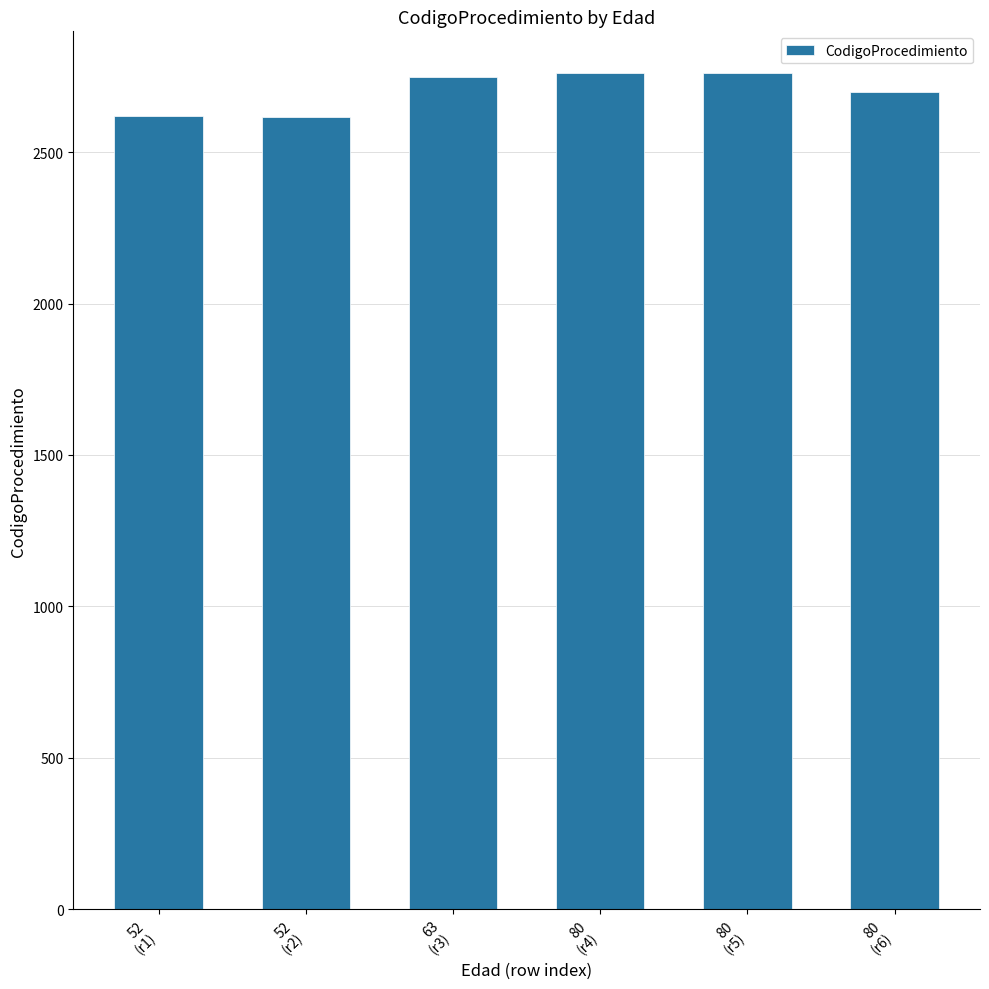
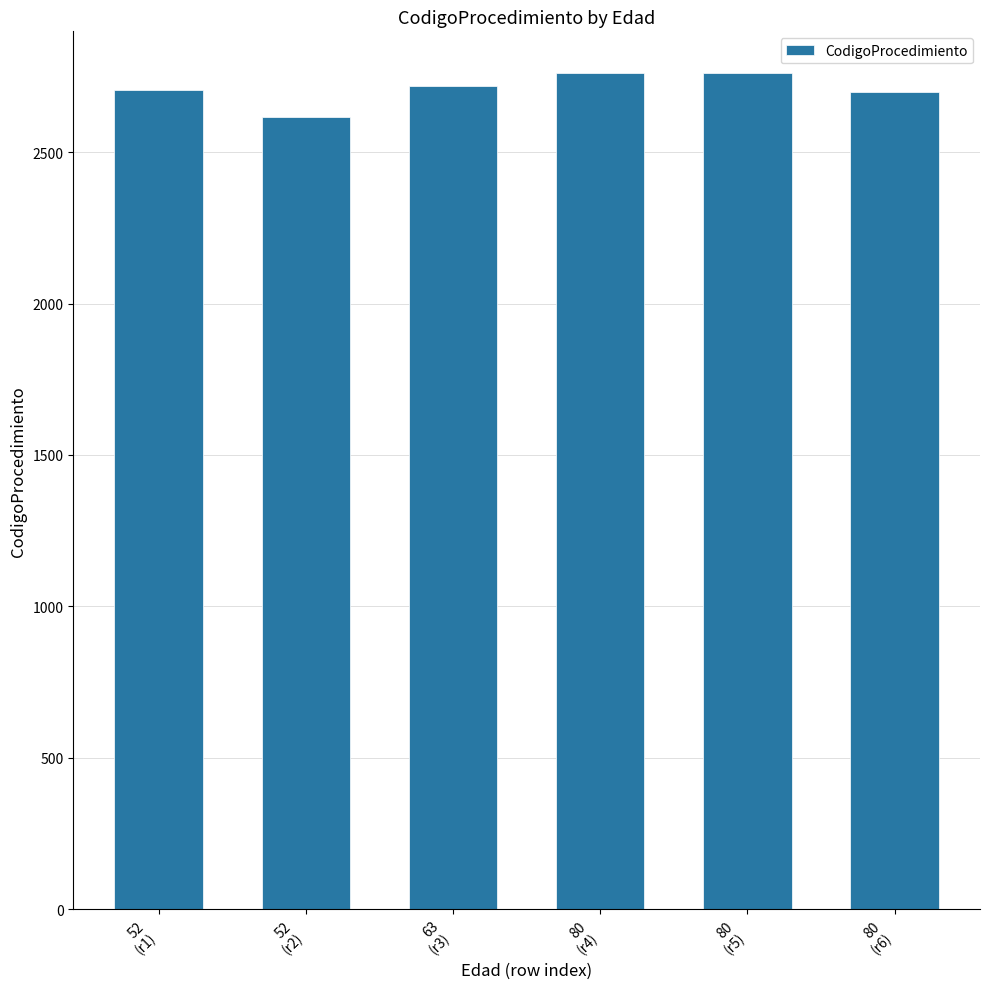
  {
-   "52 (r1)": 2620,
+   "52 (r1)": 2700,
    "52 (r2)": 2620,
-   "63 (r3)": 2750,
+   "63 (r3)": 2720,
    "80 (r4)": 2760,
    "80 (r5)": 2760,
    "80 (r6)": 2700
  }
